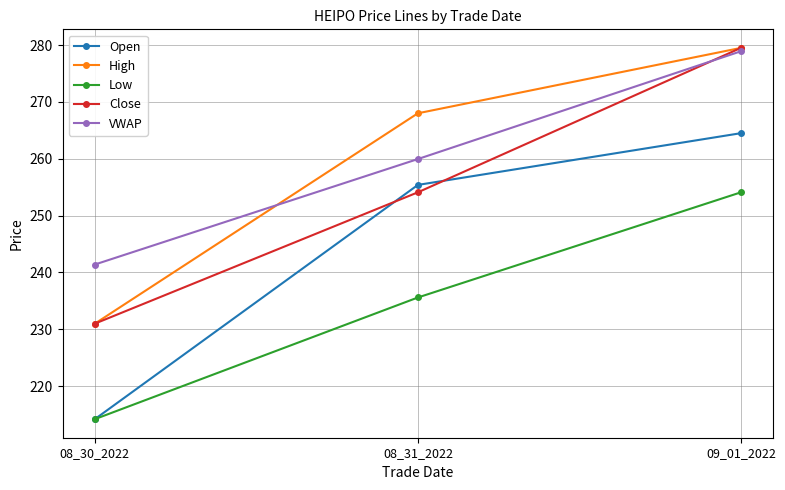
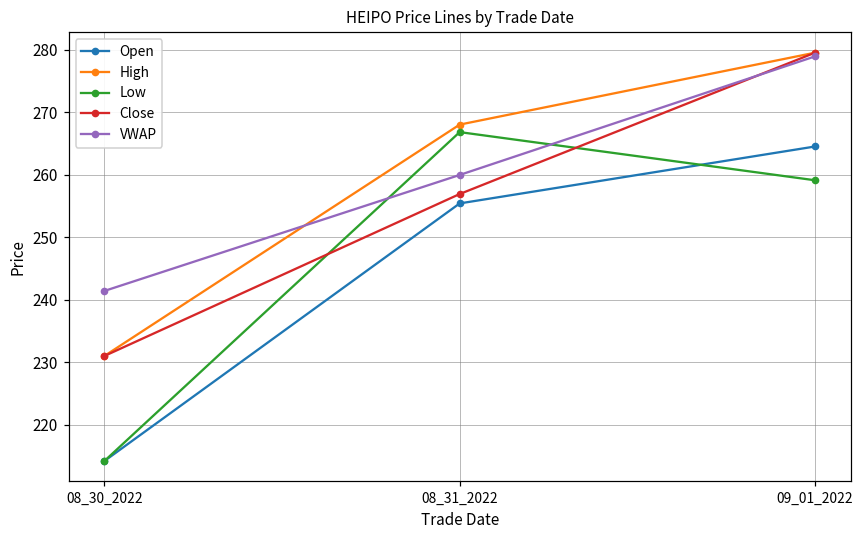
  {
    "Open": {
      "08_31_2022": 255,
      "09_01_2022": 265
    },
    "High": {
      "08_31_2022": 268
    },
    "Low": {
-     "08_31_2022": 236,
-     "09_01_2022": 254
+     "08_31_2022": 267,
+     "09_01_2022": 259
    },
    "Close": {
-     "08_31_2022": 254
+     "08_31_2022": 257
    },
    "VWAP": {
      "08_30_2022": 241,
      "08_31_2022": 260,
      "09_01_2022": 279
    }
  }
